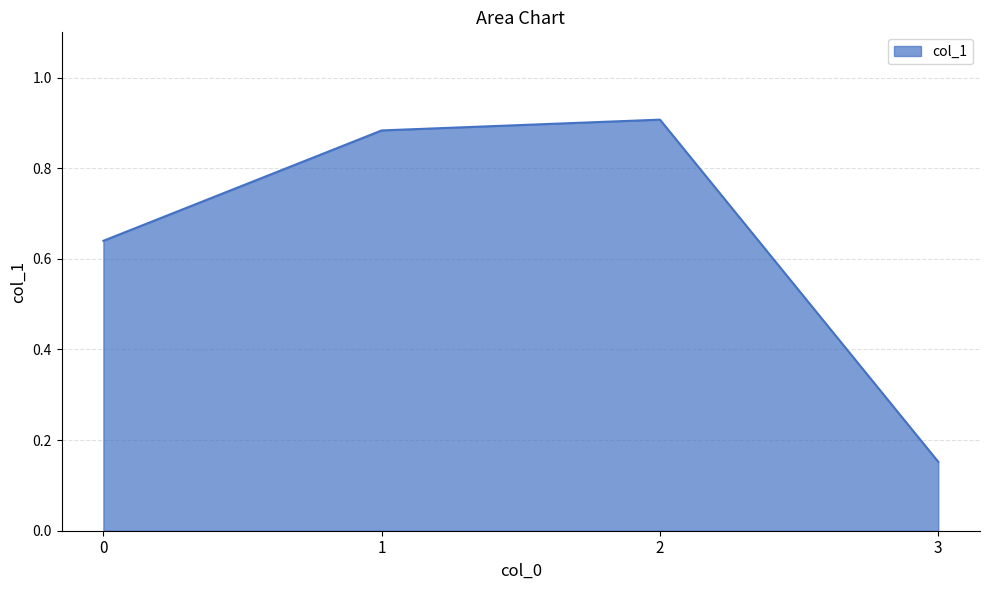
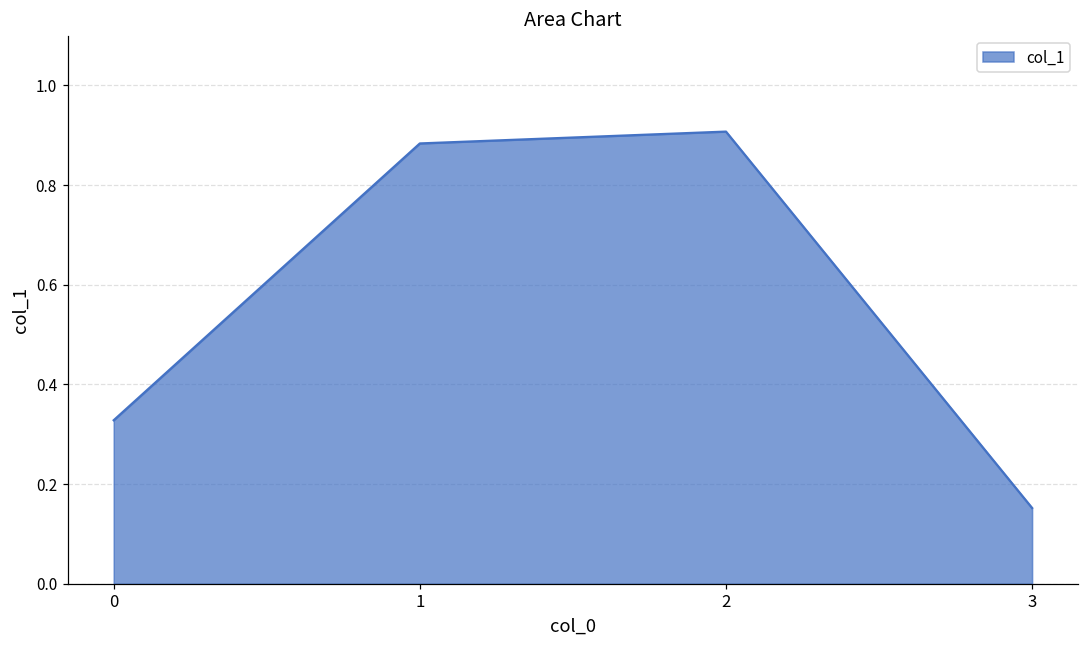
  {
-   "0": 0.64,
+   "0": 0.33,
    "1": 0.88,
    "2": 0.91,
    "3": 0.15
  }
